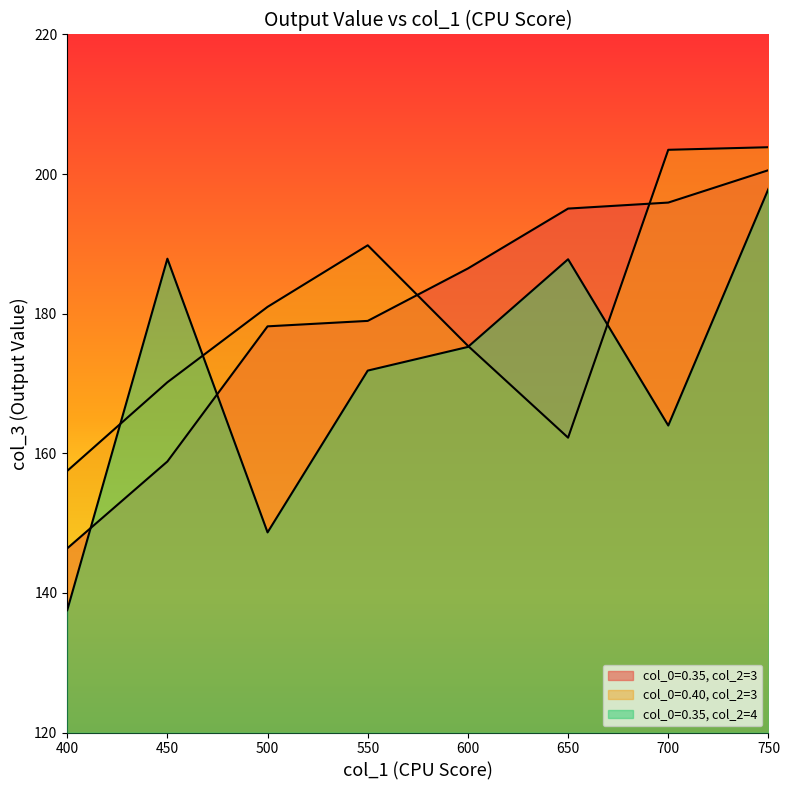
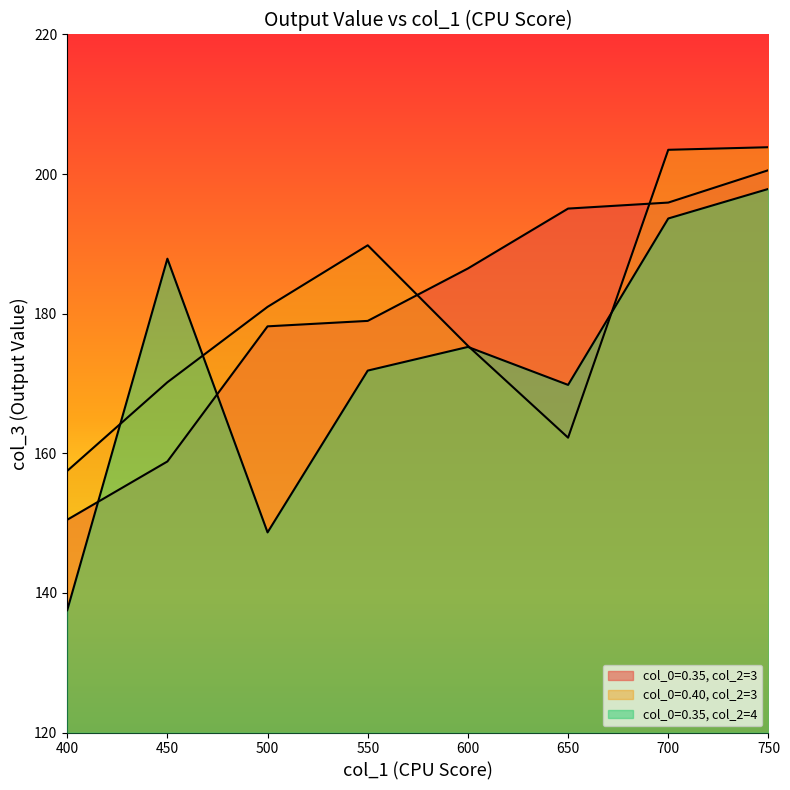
  {
    "col_0=0.35, col_2=3": {
-     "400": 146,
+     "400": 150,
      "450": 159,
      "500": 178,
      "550": 179,
      "600": 186,
      "650": 195,
      "700": 196,
      "750": 201
    },
    "col_0=0.40, col_2=3": {
      "400": 157,
      "450": 170,
      "500": 181,
      "550": 190,
      "650": 162,
      "700": 203,
      "750": 204
    },
    "col_0=0.35, col_2=4": {
      "400": 138,
      "450": 188,
      "500": 149,
      "550": 172,
-     "650": 188,
-     "700": 164,
+     "650": 170,
+     "700": 194,
      "750": 198
    }
  }
